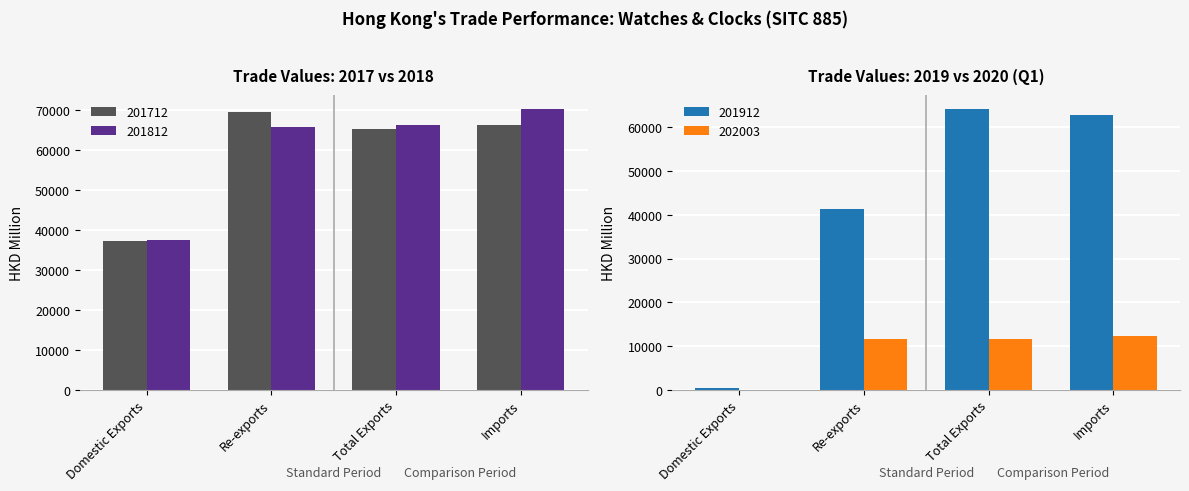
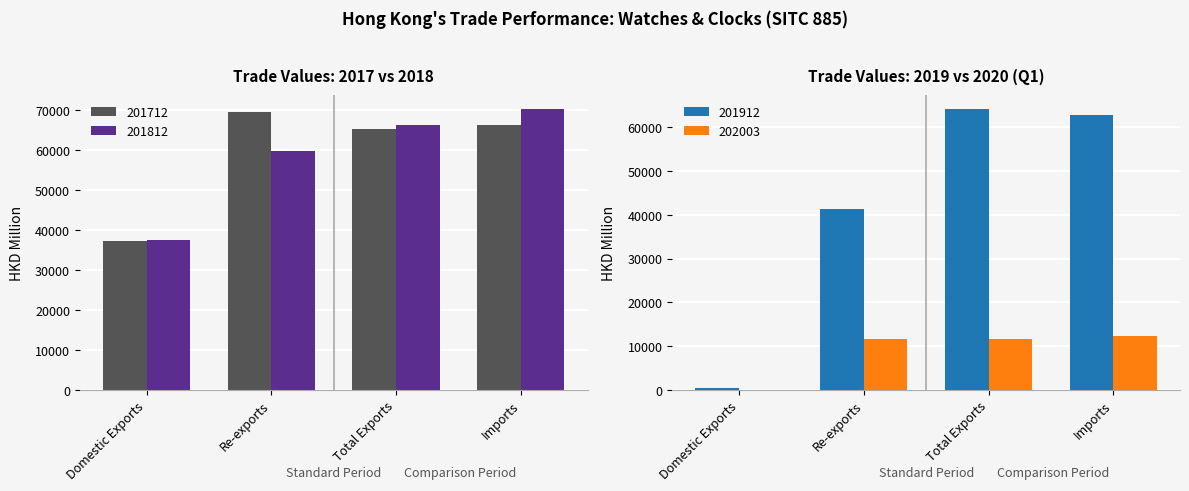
  {
    "Trade Values: 2017 vs 2018": {
      "201712": {
        "Domestic Exports": 37000,
        "Re-exports": 69000,
        "Total Exports": 65000,
        "Imports": 66000
      },
      "201812": {
        "Domestic Exports": 38000,
-       "Re-exports": 66000,
+       "Re-exports": 60000,
        "Total Exports": 66000,
        "Imports": 70000
      }
    },
    "Trade Values: 2019 vs 2020 (Q1)": {
      "201912": {
        "Re-exports": 41000,
        "Total Exports": 64000,
        "Imports": 63000
      },
      "202003": {
        "Re-exports": 12000,
        "Total Exports": 12000,
        "Imports": 12000
      }
    }
  }
